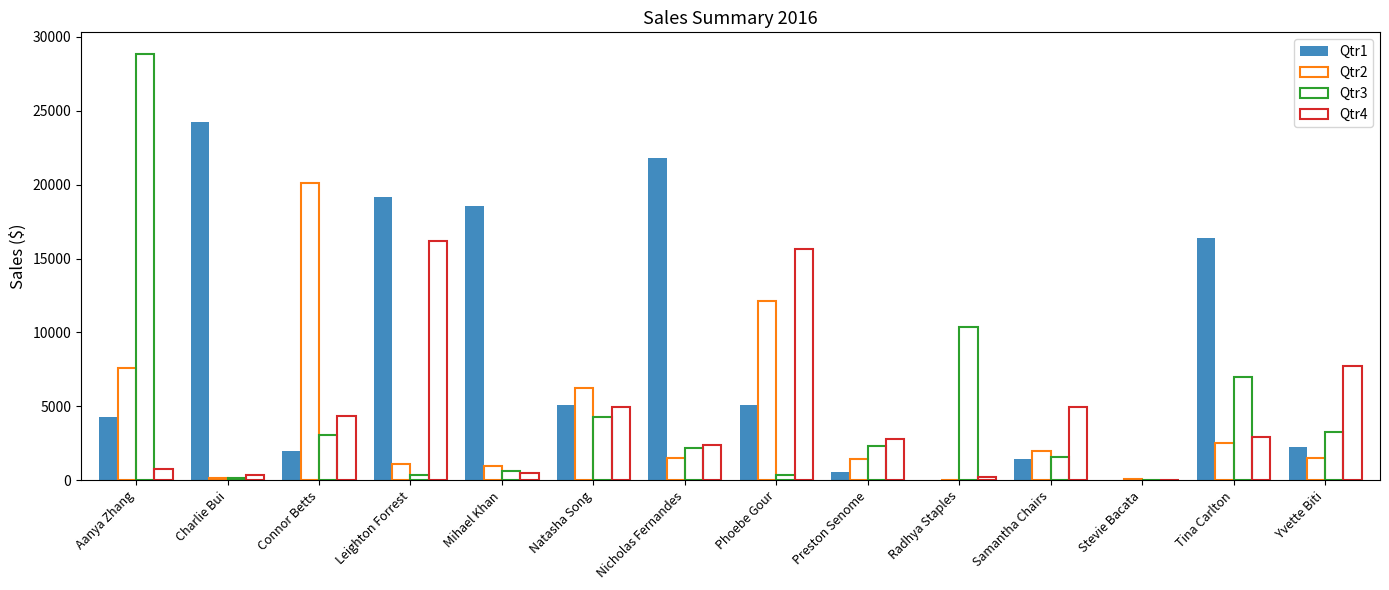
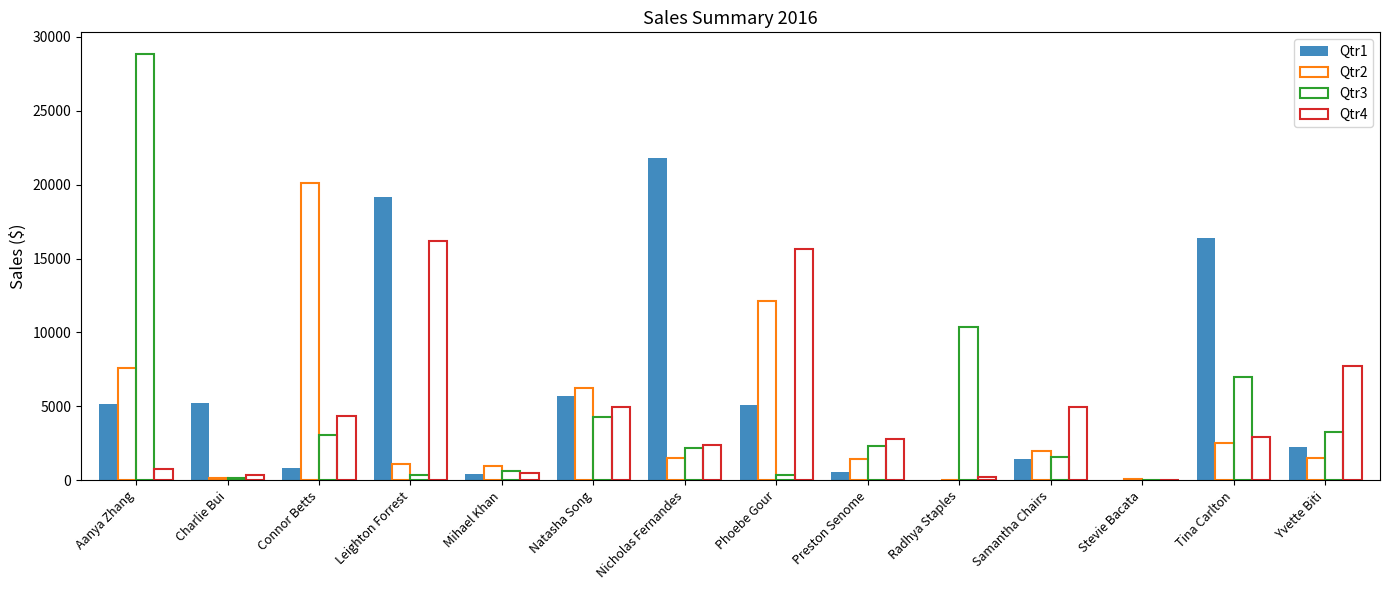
  {
    "Qtr1": {
-     "Aanya Zhang": 4300,
-     "Charlie Bui": 24300,
-     "Connor Betts": 2000,
+     "Aanya Zhang": 5200,
+     "Charlie Bui": 5200,
+     "Connor Betts": 900,
      "Leighton Forrest": 19200,
-     "Mihael Khan": 18600,
-     "Natasha Song": 5100,
+     "Mihael Khan": 400,
+     "Natasha Song": 5700,
      "Nicholas Fernandes": 21800,
      "Phoebe Gour": 5100,
      "Preston Senome": 500,
      "Radhya Staples": 0,
      "Samantha Chairs": 1400,
      "Stevie Bacata": 0,
      "Tina Carlton": 16400,
      "Yvette Biti": 2300
    }
  }
